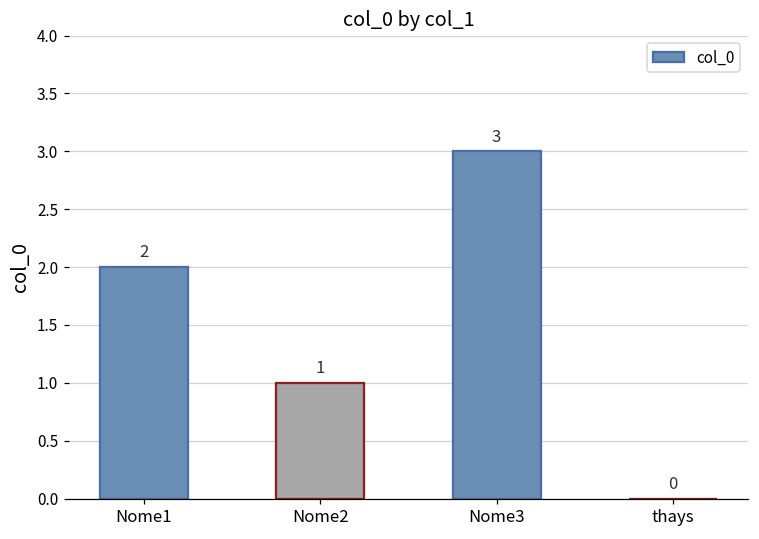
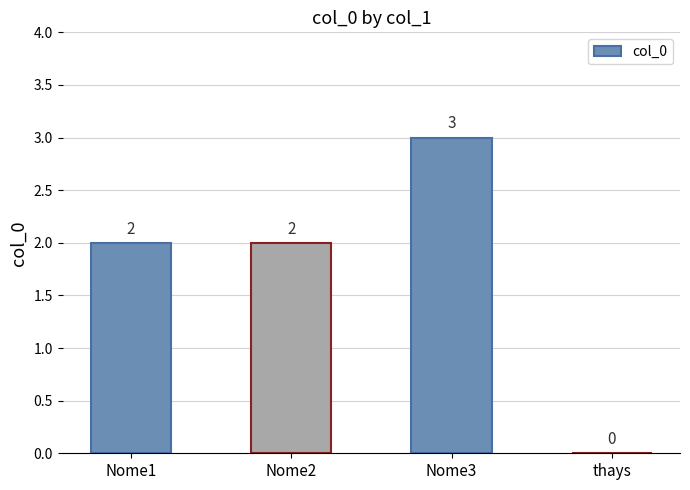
  {
    "Nome1": 2,
-   "Nome2": 1,
+   "Nome2": 2,
    "Nome3": 3,
    "thays": 0
  }
